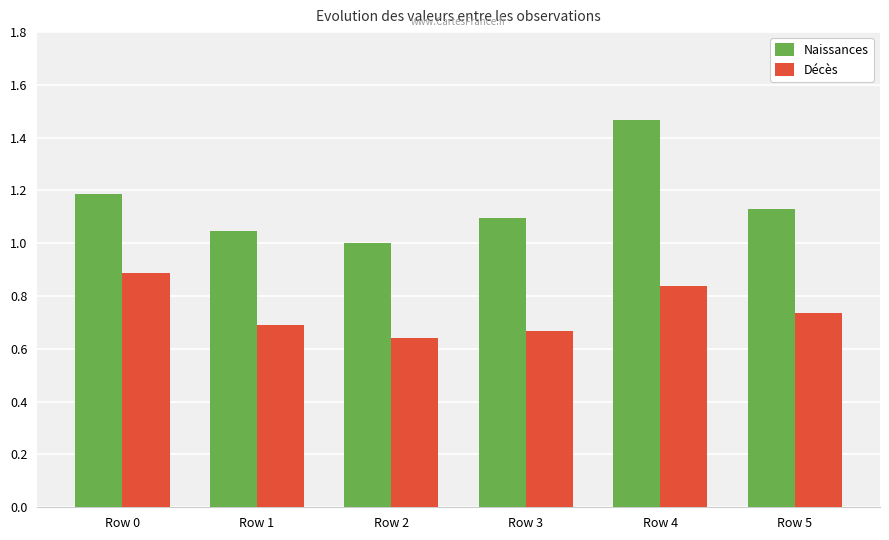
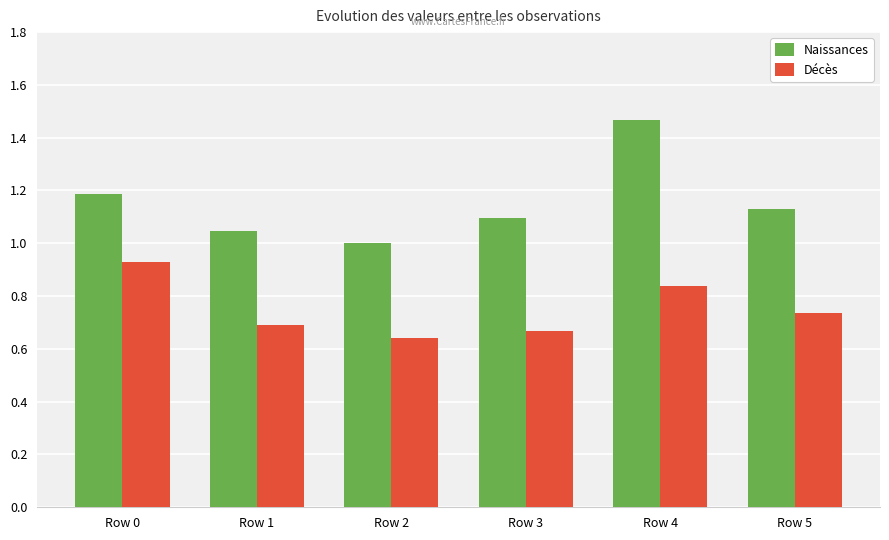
  {
    "Naissances": {
      "Row 0": 1.18,
      "Row 1": 1.05,
      "Row 2": 1.00,
      "Row 3": 1.09,
      "Row 4": 1.47,
      "Row 5": 1.13
    },
    "Décès": {
-     "Row 0": 0.89,
+     "Row 0": 0.93,
      "Row 1": 0.69,
      "Row 2": 0.64,
      "Row 3": 0.67,
      "Row 4": 0.84,
      "Row 5": 0.74
    }
  }
